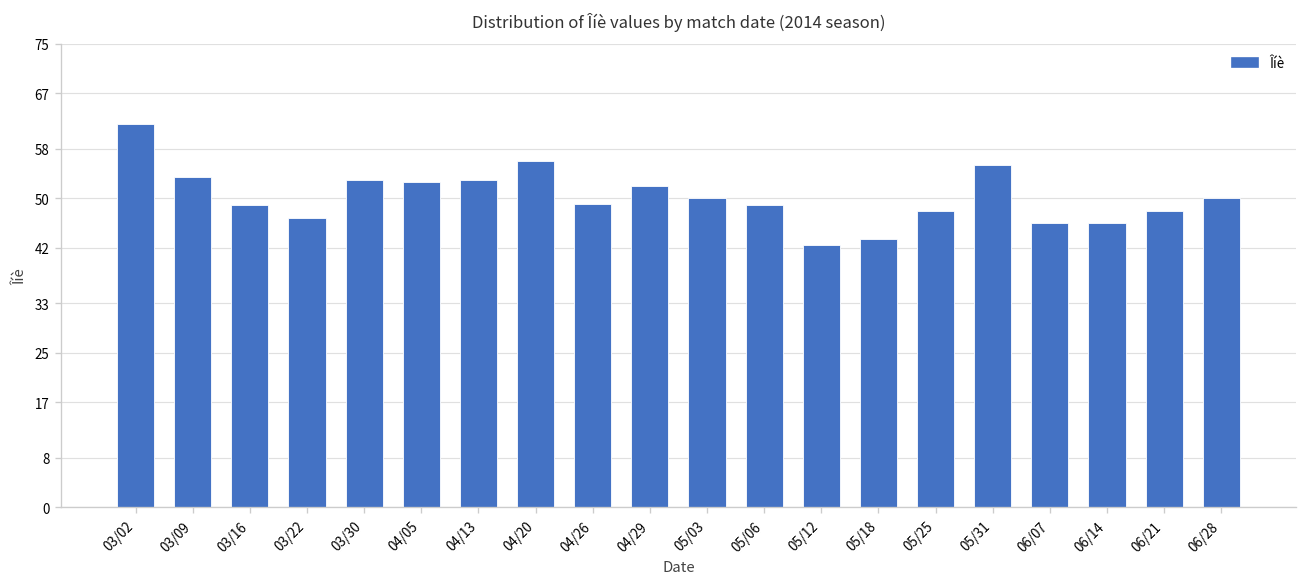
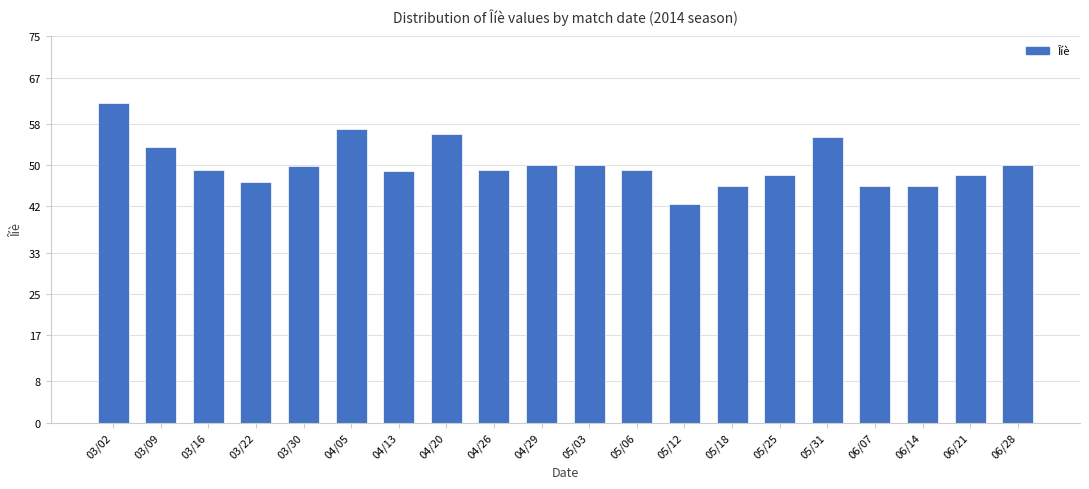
  {
    "03/02": 62,
    "03/09": 54,
    "03/16": 49,
    "03/22": 47,
-   "03/30": 53,
-   "04/05": 53,
-   "04/13": 53,
+   "03/30": 50,
+   "04/05": 57,
+   "04/13": 49,
    "04/20": 56,
    "04/26": 49,
-   "04/29": 52,
+   "04/29": 50,
    "05/03": 50,
    "05/06": 49,
    "05/12": 43,
-   "05/18": 43,
+   "05/18": 46,
    "05/25": 48,
    "05/31": 55,
    "06/07": 46,
    "06/14": 46,
    "06/21": 48,
    "06/28": 50
  }
